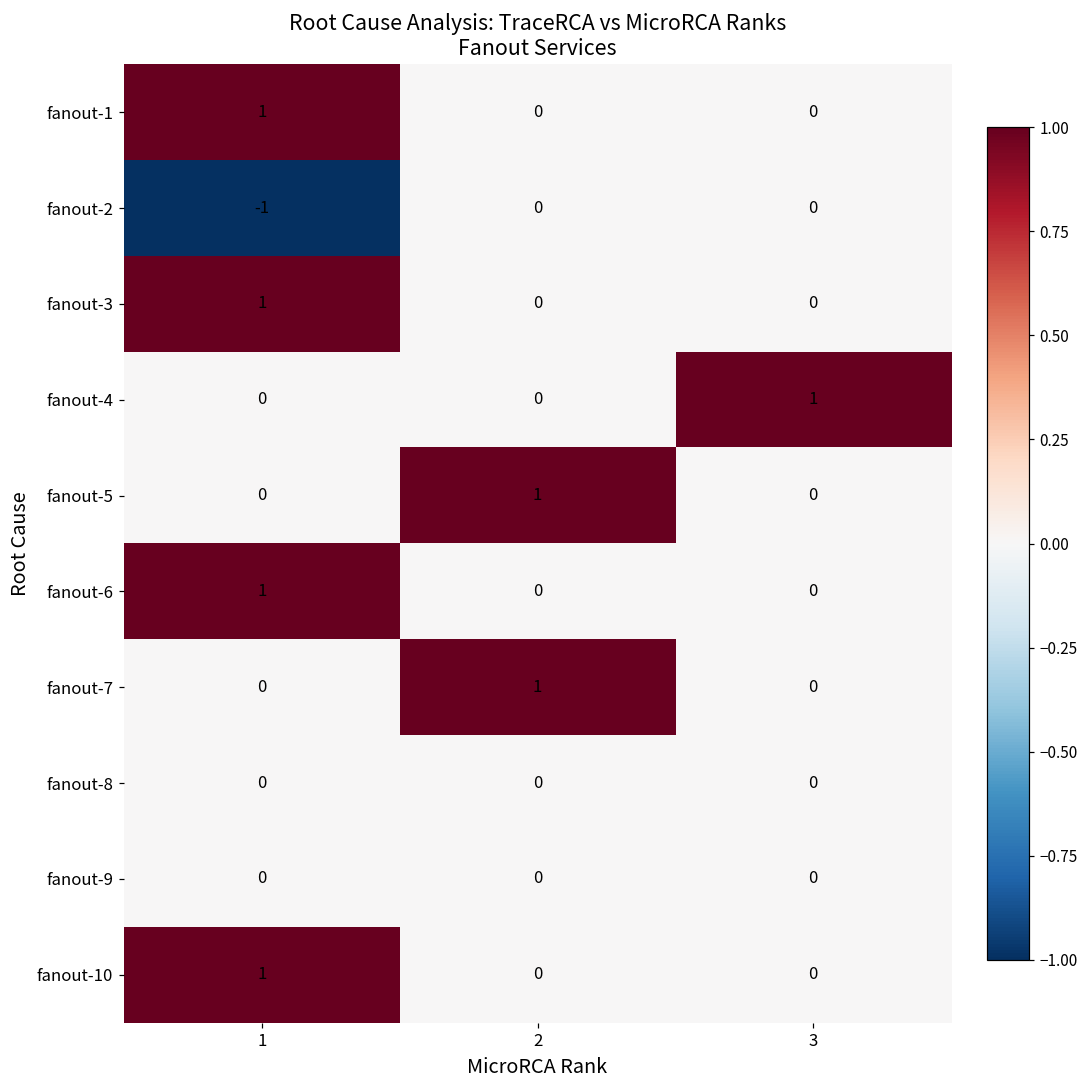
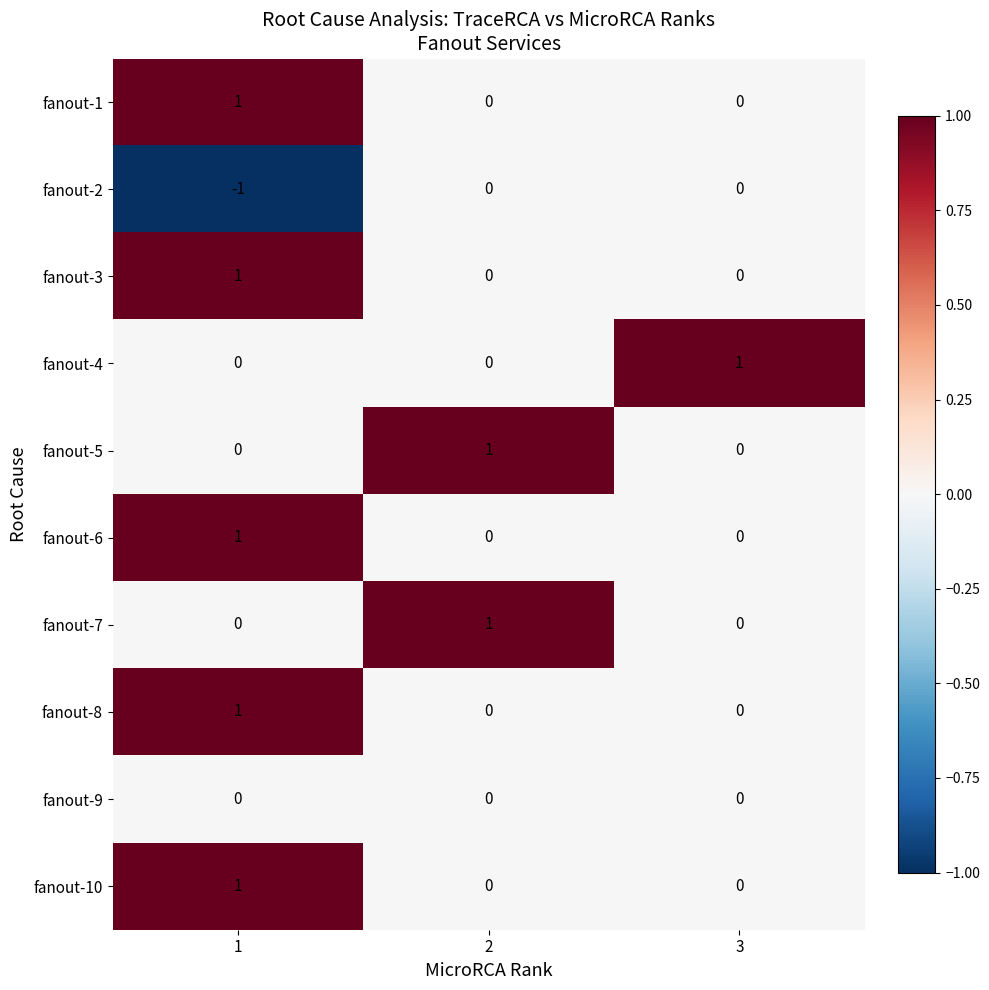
  {
    "fanout-1": {
      "1": 1,
      "2": 0,
      "3": 0
    },
    "fanout-2": {
      "1": -1,
      "2": 0,
      "3": 0
    },
    "fanout-3": {
      "1": 1,
      "2": 0,
      "3": 0
    },
    "fanout-4": {
      "1": 0,
      "2": 0,
      "3": 1
    },
    "fanout-5": {
      "1": 0,
      "2": 1,
      "3": 0
    },
    "fanout-6": {
      "1": 1,
      "2": 0,
      "3": 0
    },
    "fanout-7": {
      "1": 0,
      "2": 1,
      "3": 0
    },
    "fanout-8": {
-     "1": 0,
+     "1": 1,
      "2": 0,
      "3": 0
    },
    "fanout-9": {
      "1": 0,
      "2": 0,
      "3": 0
    },
    "fanout-10": {
      "1": 1,
      "2": 0,
      "3": 0
    }
  }
